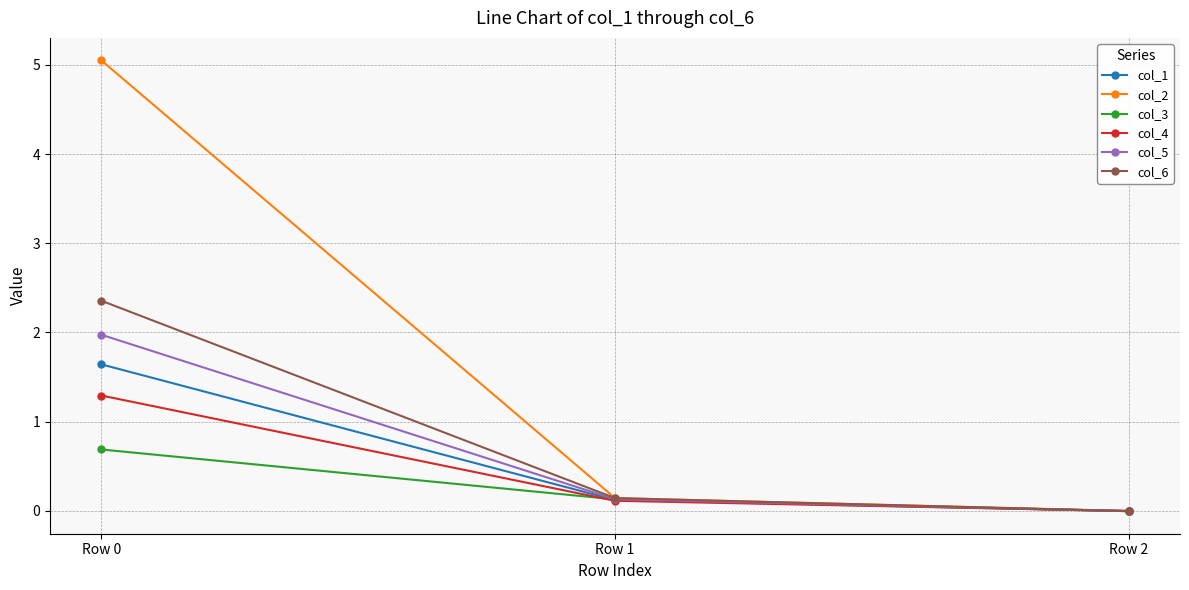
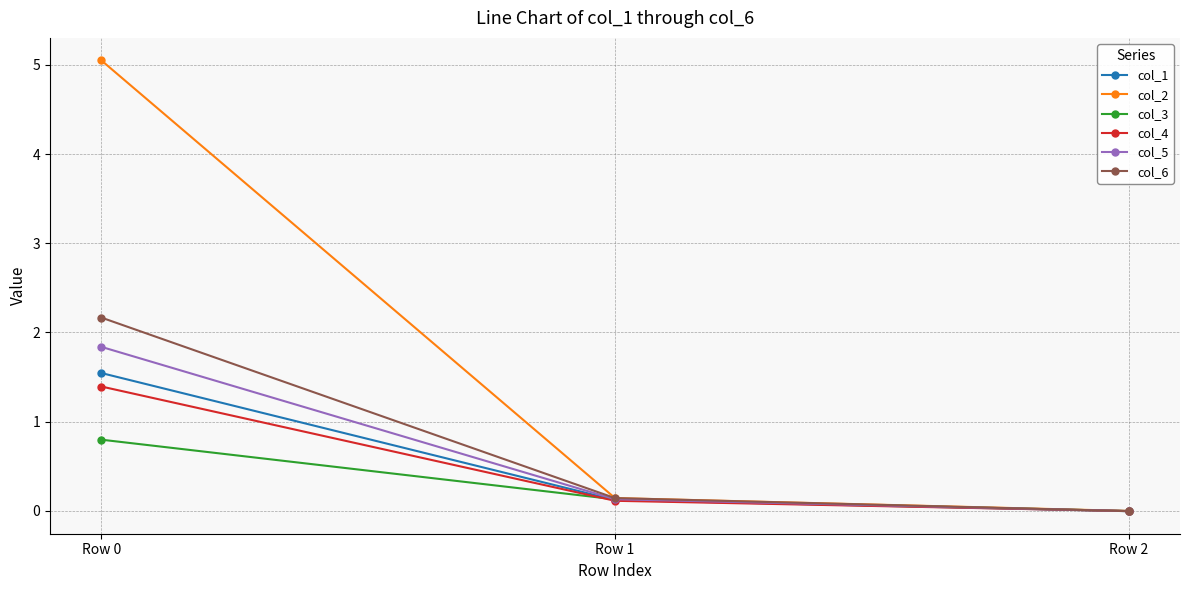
  {
    "col_1": {
-     "Row 0": 1.6
+     "Row 0": 1.5
    },
    "col_2": {
      "Row 0": 5.1
    },
    "col_3": {
-     "Row 0": 0.7
+     "Row 0": 0.8
    },
    "col_4": {
-     "Row 0": 1.3
+     "Row 0": 1.4
    },
    "col_5": {
-     "Row 0": 2.0
+     "Row 0": 1.8
    },
    "col_6": {
-     "Row 0": 2.4
+     "Row 0": 2.2
    }
  }
